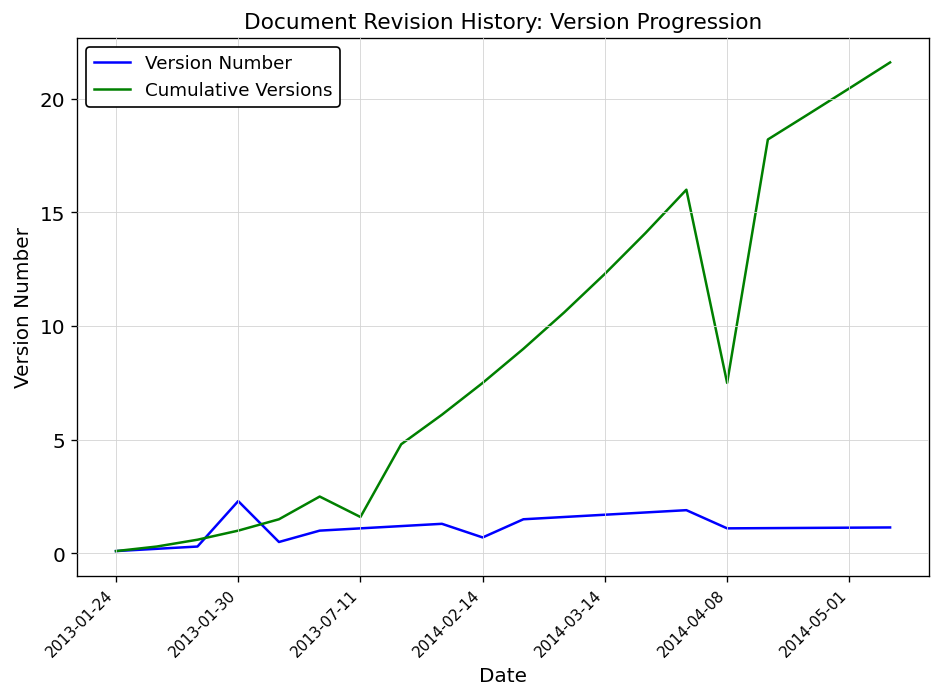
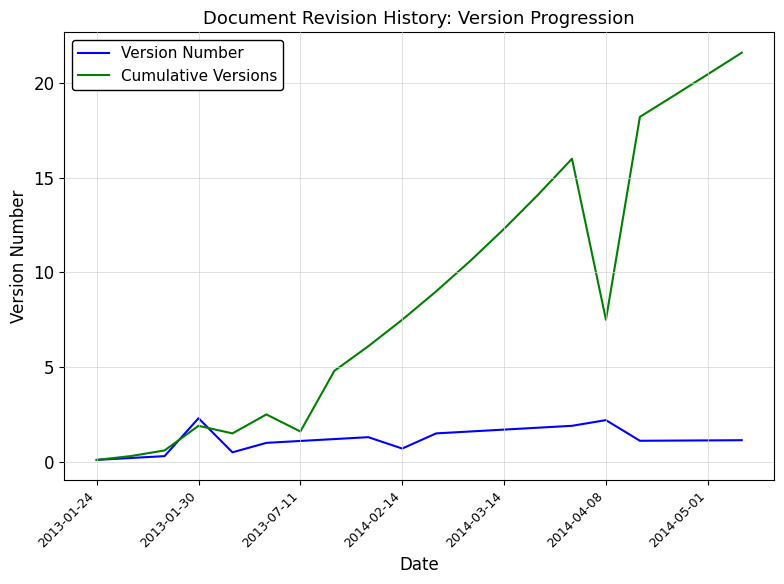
  {
    "Version Number": {
      "2013-01-30": 2.3,
      "2013-07-11": 1.1,
      "2014-02-14": 0.7,
      "2014-03-14": 1.7,
-     "2014-04-08": 1.1,
+     "2014-04-08": 2.2,
      "2014-05-01": 1.1
    },
    "Cumulative Versions": {
-     "2013-01-30": 1.0,
+     "2013-01-30": 1.9,
      "2013-07-11": 1.6,
      "2014-02-14": 7.5,
      "2014-03-14": 12.3,
      "2014-04-08": 7.5,
      "2014-05-01": 20.5
    }
  }
